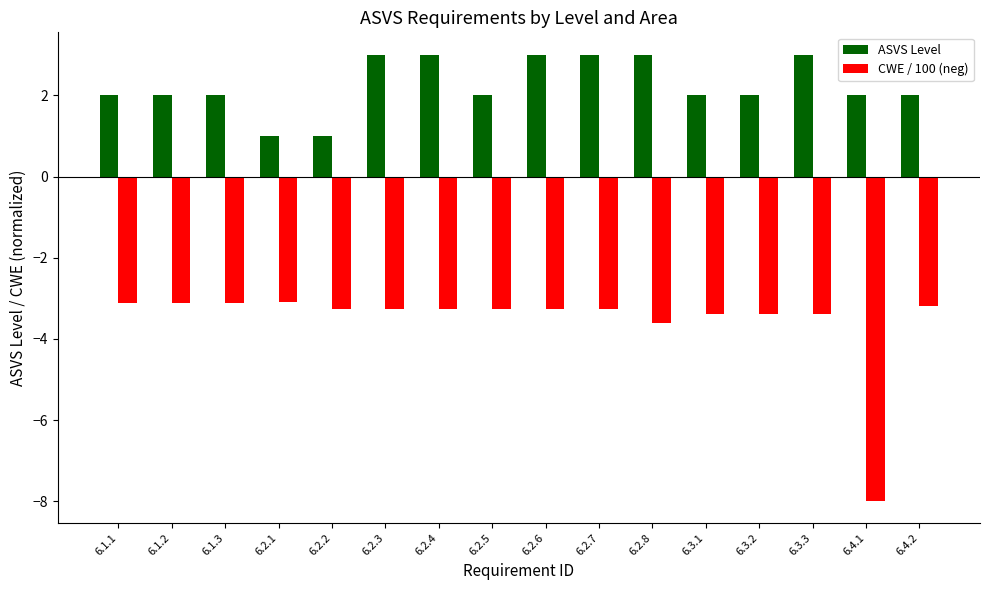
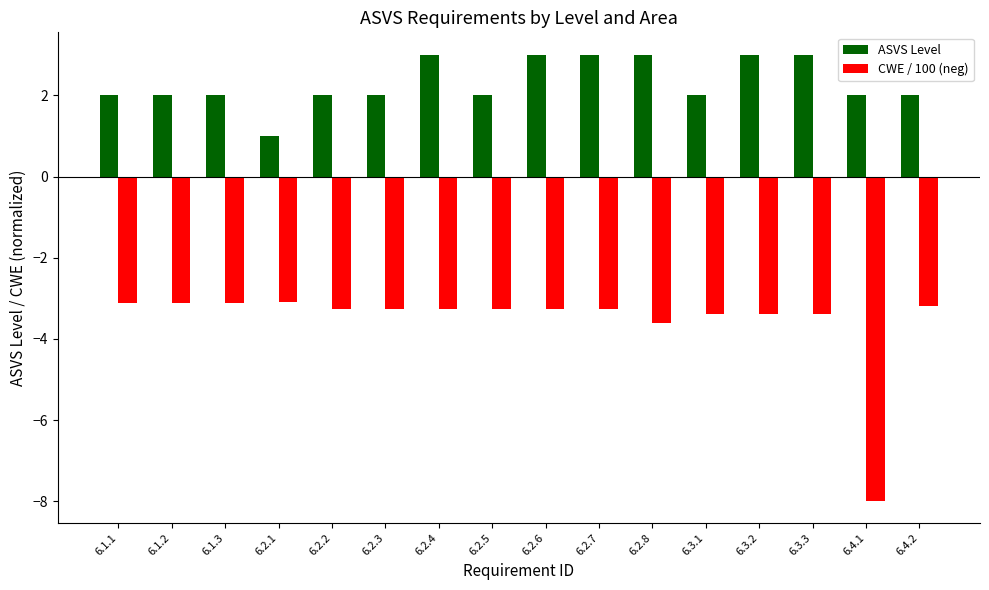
  {
    "ASVS Level": {
      "6.1.1": 2,
      "6.1.2": 2,
      "6.1.3": 2,
      "6.2.1": 1,
-     "6.2.2": 1,
-     "6.2.3": 3,
+     "6.2.2": 2,
+     "6.2.3": 2,
      "6.2.4": 3,
      "6.2.5": 2,
      "6.2.6": 3,
      "6.2.7": 3,
      "6.2.8": 3,
      "6.3.1": 2,
-     "6.3.2": 2,
+     "6.3.2": 3,
      "6.3.3": 3,
      "6.4.1": 2,
      "6.4.2": 2
    },
    "CWE / 100 (neg)": {
      "6.1.1": -3.1,
      "6.1.2": -3.1,
      "6.1.3": -3.1,
      "6.2.1": -3.1,
      "6.2.2": -3.3,
      "6.2.3": -3.3,
      "6.2.4": -3.3,
      "6.2.5": -3.3,
      "6.2.6": -3.3,
      "6.2.7": -3.3,
      "6.2.8": -3.6,
      "6.3.1": -3.4,
      "6.3.2": -3.4,
      "6.3.3": -3.4,
      "6.4.1": -8,
      "6.4.2": -3.2
    }
  }
